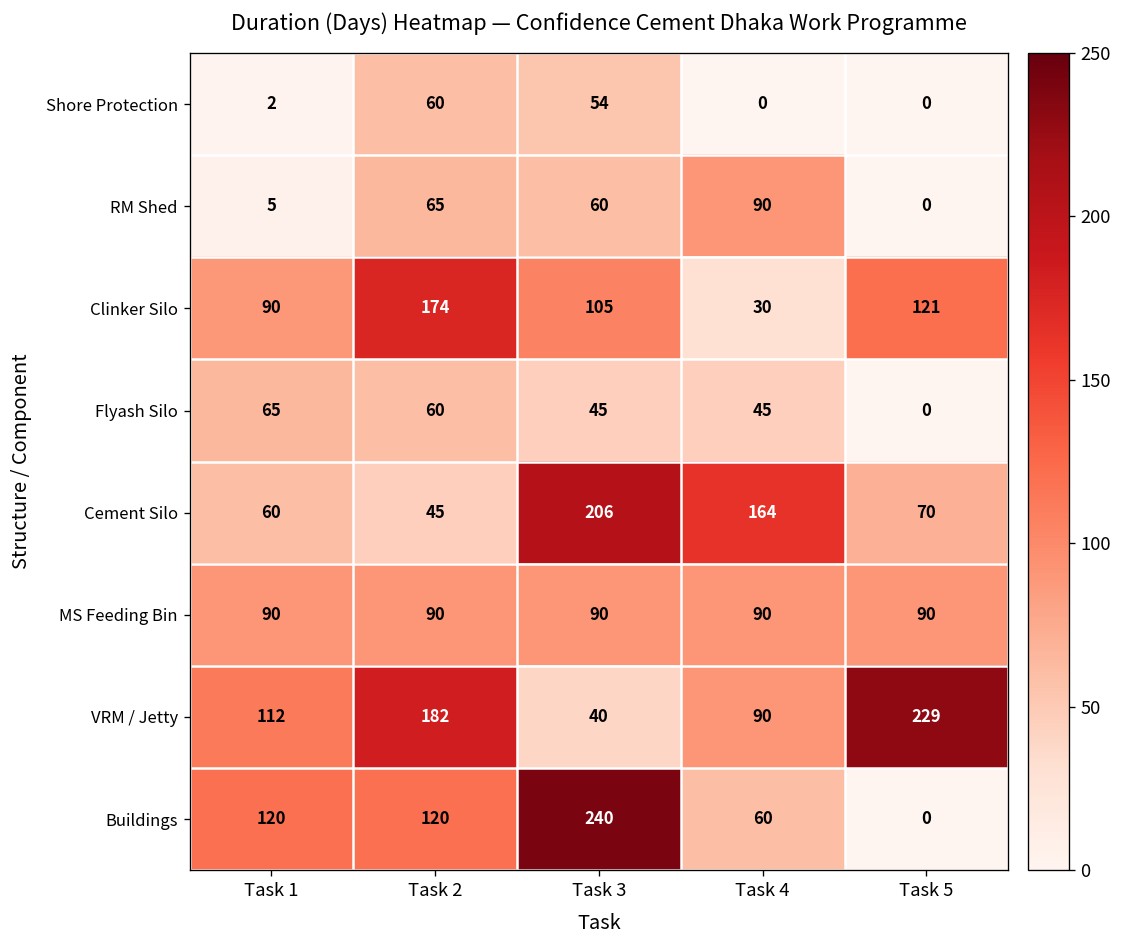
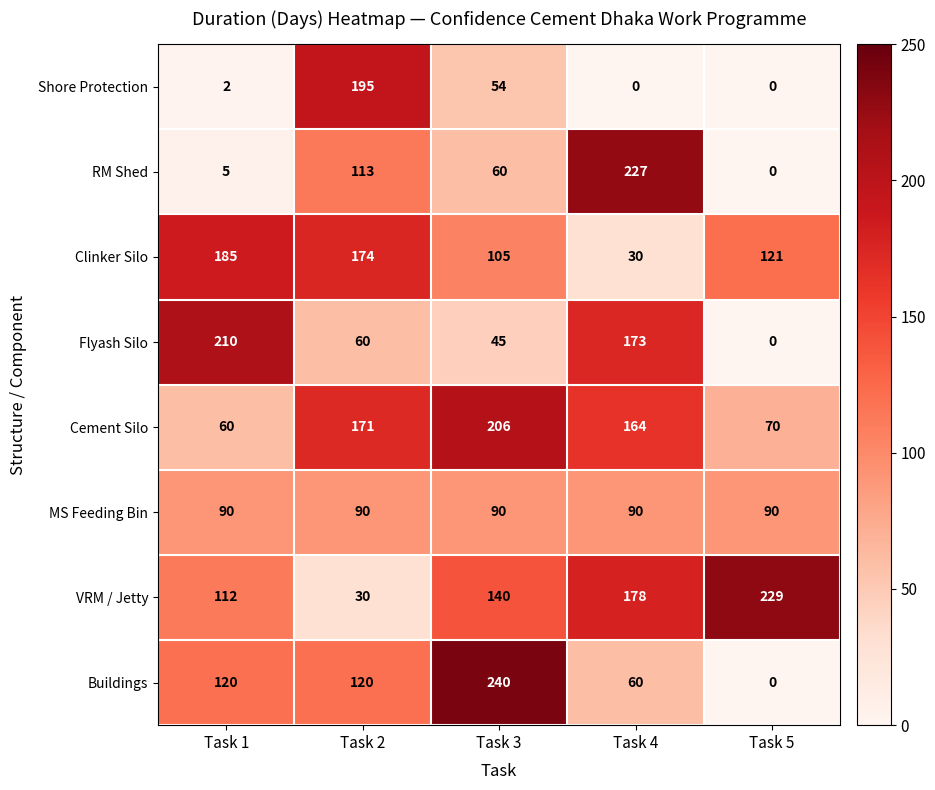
  {
    "Shore Protection": {
      "Task 1": 2,
-     "Task 2": 60,
+     "Task 2": 195,
      "Task 3": 54,
      "Task 4": 0,
      "Task 5": 0
    },
    "RM Shed": {
      "Task 1": 5,
-     "Task 2": 65,
+     "Task 2": 113,
      "Task 3": 60,
-     "Task 4": 90,
+     "Task 4": 227,
      "Task 5": 0
    },
    "Clinker Silo": {
-     "Task 1": 90,
+     "Task 1": 185,
      "Task 2": 174,
      "Task 3": 105,
      "Task 4": 30,
      "Task 5": 121
    },
    "Flyash Silo": {
-     "Task 1": 65,
+     "Task 1": 210,
      "Task 2": 60,
      "Task 3": 45,
-     "Task 4": 45,
+     "Task 4": 173,
      "Task 5": 0
    },
    "Cement Silo": {
      "Task 1": 60,
-     "Task 2": 45,
+     "Task 2": 171,
      "Task 3": 206,
      "Task 4": 164,
      "Task 5": 70
    },
    "MS Feeding Bin": {
      "Task 1": 90,
      "Task 2": 90,
      "Task 3": 90,
      "Task 4": 90,
      "Task 5": 90
    },
    "VRM / Jetty": {
      "Task 1": 112,
-     "Task 2": 182,
-     "Task 3": 40,
-     "Task 4": 90,
+     "Task 2": 30,
+     "Task 3": 140,
+     "Task 4": 178,
      "Task 5": 229
    },
    "Buildings": {
      "Task 1": 120,
      "Task 2": 120,
      "Task 3": 240,
      "Task 4": 60,
      "Task 5": 0
    }
  }
